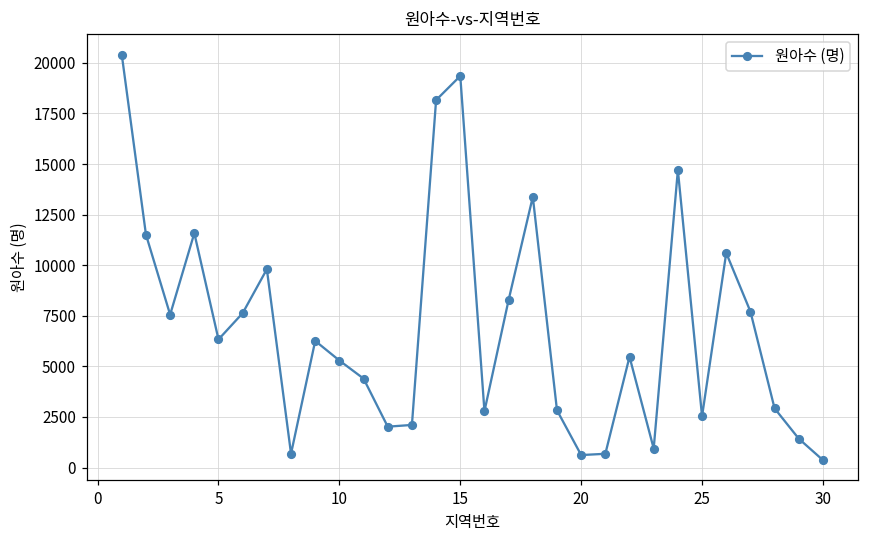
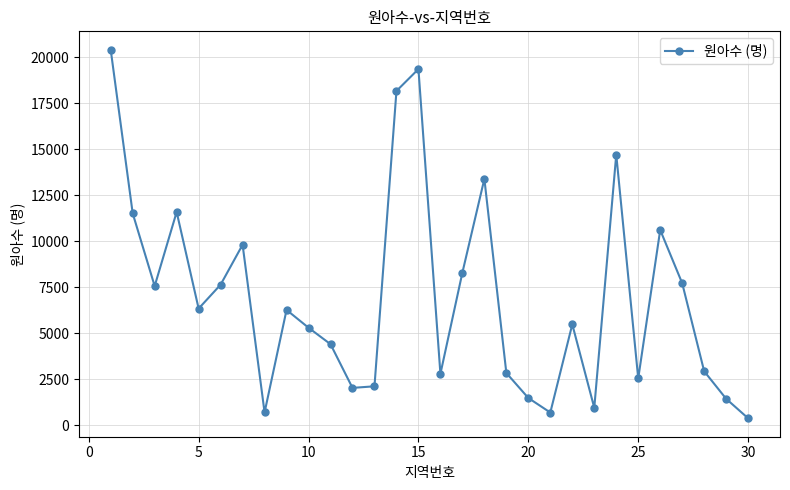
  {
    "5": 6300,
    "10": 5300,
    "15": 19400,
-   "20": 600,
+   "20": 1500,
    "25": 2500,
    "30": 400
  }
